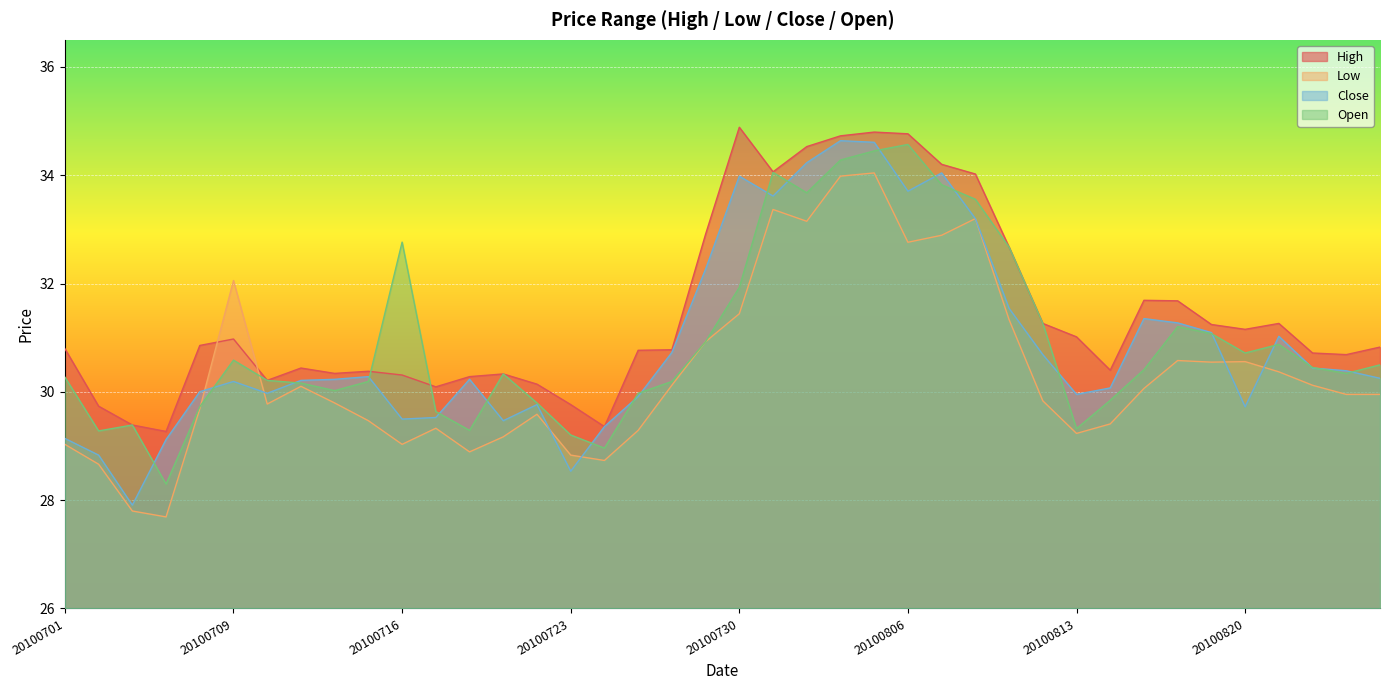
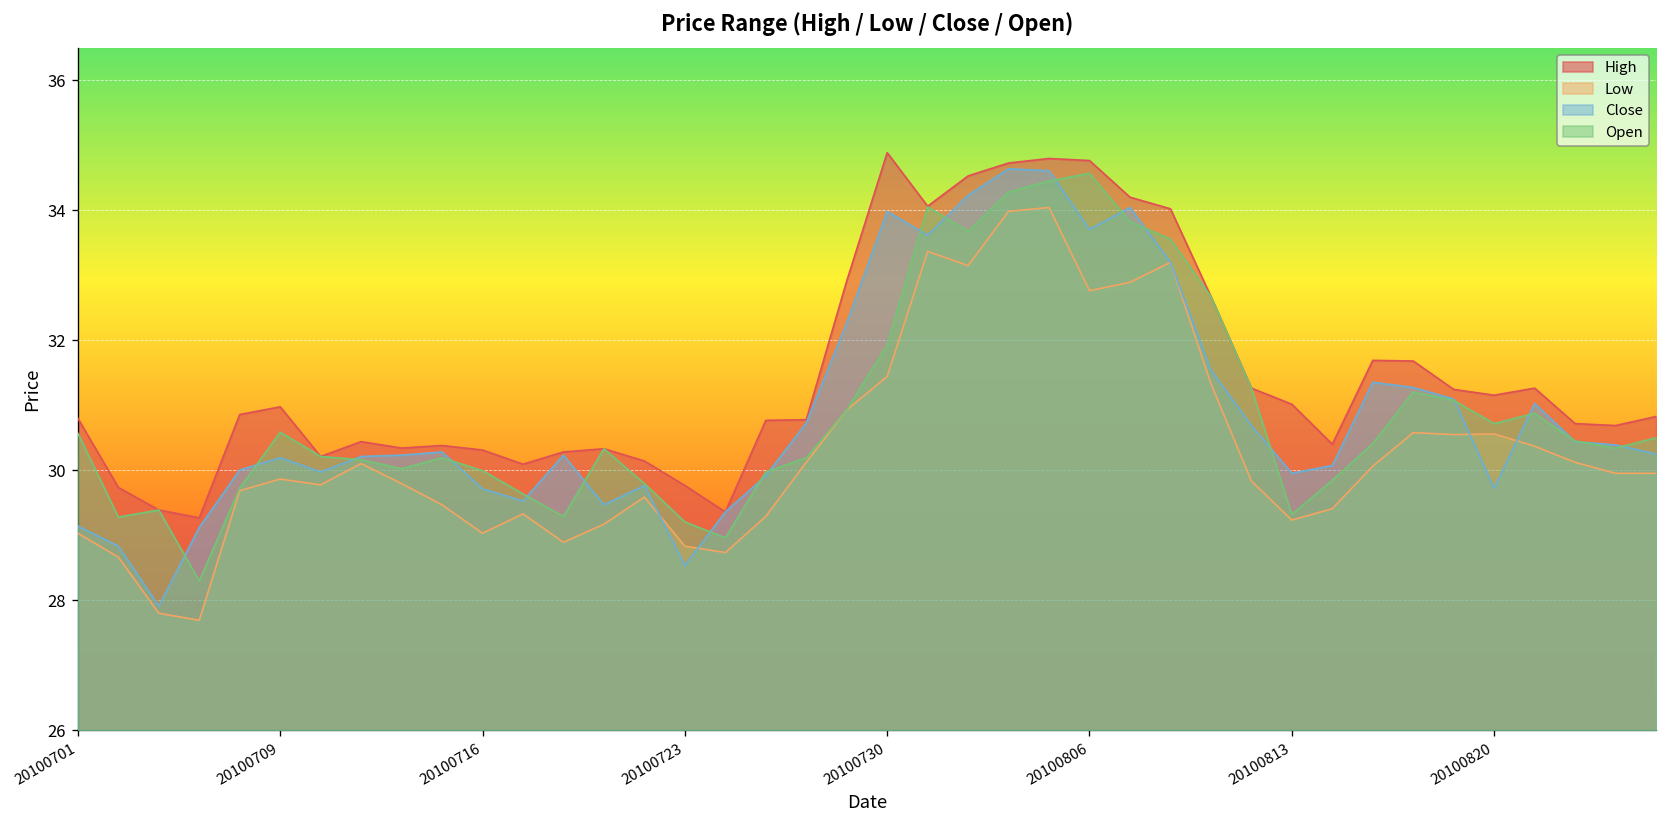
  {
    "High": {
      "20100701": 30.8,
      "20100709": 31.0,
      "20100716": 30.3,
      "20100723": 29.8,
      "20100730": 34.9,
      "20100806": 34.8,
      "20100813": 31.0,
      "20100820": 31.2
    },
    "Low": {
      "20100701": 29.0,
-     "20100709": 32.1,
+     "20100709": 29.9,
      "20100716": 29.0,
      "20100723": 28.8,
      "20100730": 31.4,
      "20100806": 32.8,
      "20100813": 29.2,
      "20100820": 30.6
    },
    "Close": {
      "20100701": 29.1,
      "20100709": 30.2,
-     "20100716": 29.5,
+     "20100716": 29.7,
      "20100723": 28.5,
      "20100730": 34.0,
      "20100806": 33.7,
      "20100813": 30.0,
      "20100820": 29.7
    },
    "Open": {
-     "20100701": 30.3,
+     "20100701": 30.6,
      "20100709": 30.6,
-     "20100716": 32.8,
+     "20100716": 30.0,
      "20100723": 29.2,
      "20100730": 31.9,
      "20100806": 34.6,
      "20100813": 29.3,
      "20100820": 30.7
    }
  }
